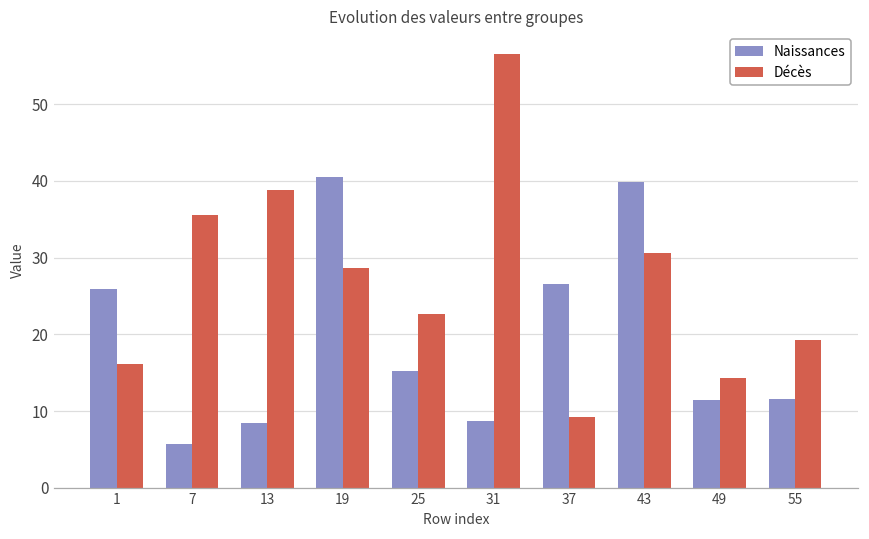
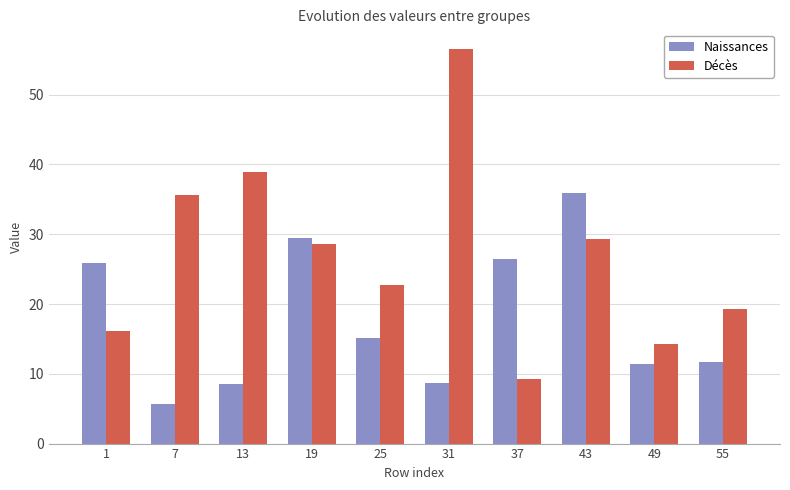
  {
    "Naissances": {
      "1": 26,
      "7": 6,
      "13": 9,
-     "19": 41,
+     "19": 29,
      "25": 15,
      "31": 9,
      "37": 27,
-     "43": 40,
+     "43": 36,
      "49": 11,
      "55": 12
    },
    "Décès": {
      "1": 16,
      "7": 36,
      "13": 39,
      "19": 29,
      "25": 23,
      "31": 57,
      "37": 9,
-     "43": 31,
+     "43": 29,
      "49": 14,
      "55": 19
    }
  }
